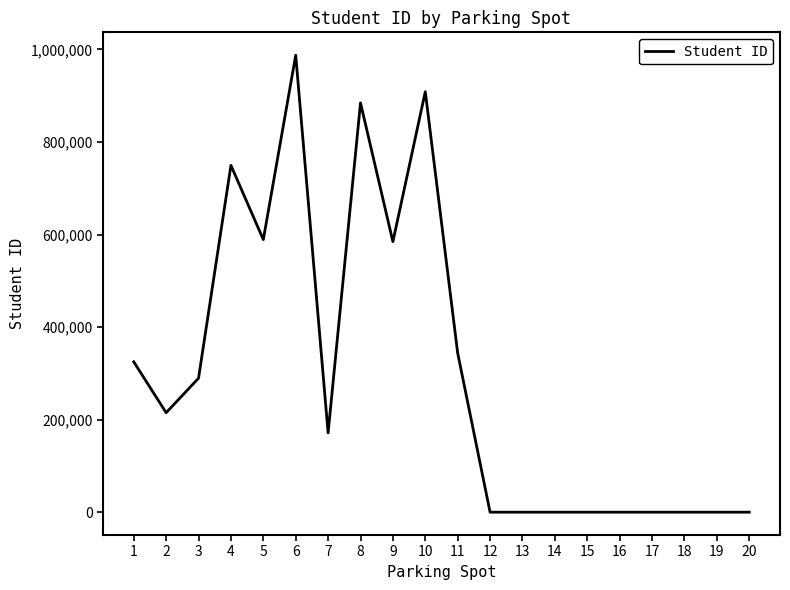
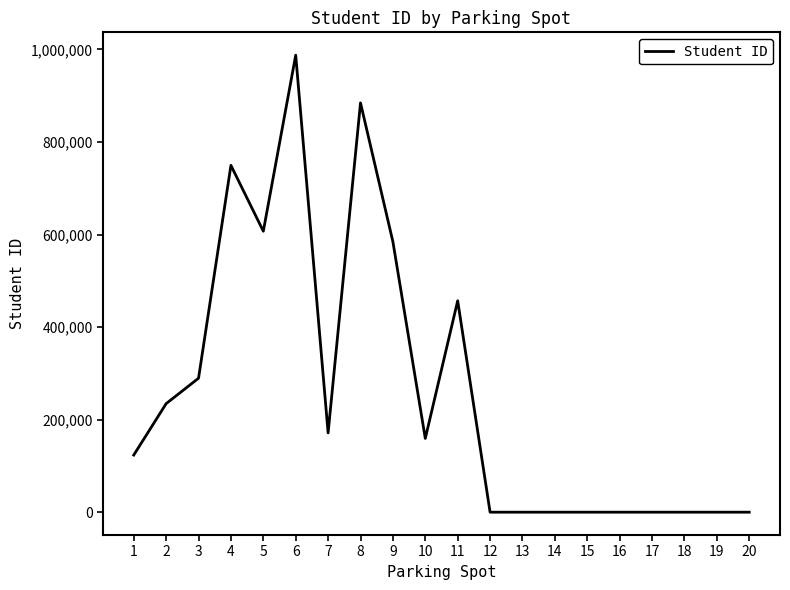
  {
-   "1": "320,000",
-   "2": "210,000",
+   "1": "120,000",
+   "2": "230,000",
    "3": "290,000",
    "4": "750,000",
-   "5": "590,000",
+   "5": "610,000",
    "6": "990,000",
    "7": "170,000",
    "8": "880,000",
    "9": "580,000",
-   "10": "910,000",
-   "11": "340,000",
+   "10": "160,000",
+   "11": "460,000",
    "12": "0",
    "13": "0",
    "14": "0",
    "15": "0",
    "16": "0",
    "17": "0",
    "18": "0",
    "19": "0",
    "20": "0"
  }
